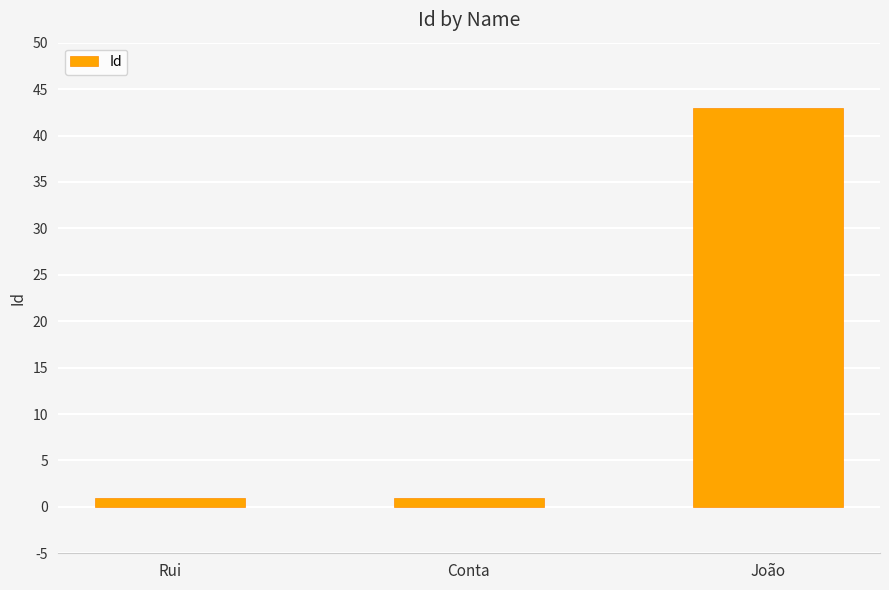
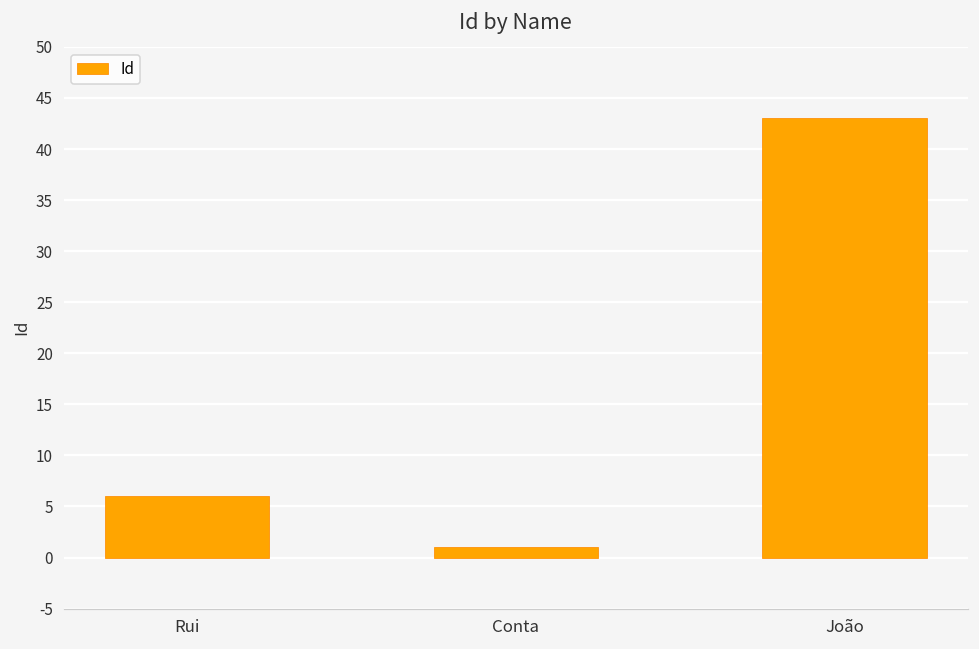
  {
-   "Rui": 1,
+   "Rui": 6,
    "Conta": 1,
    "João": 43
  }
